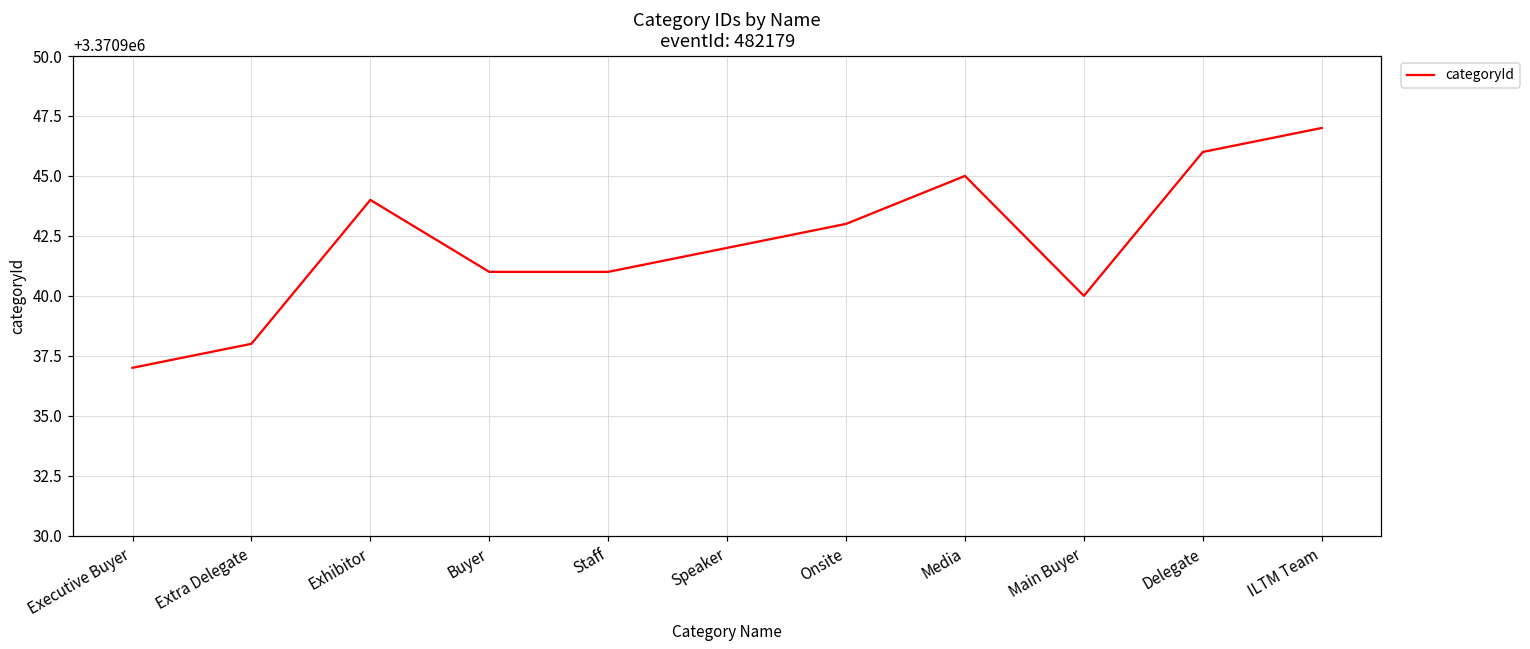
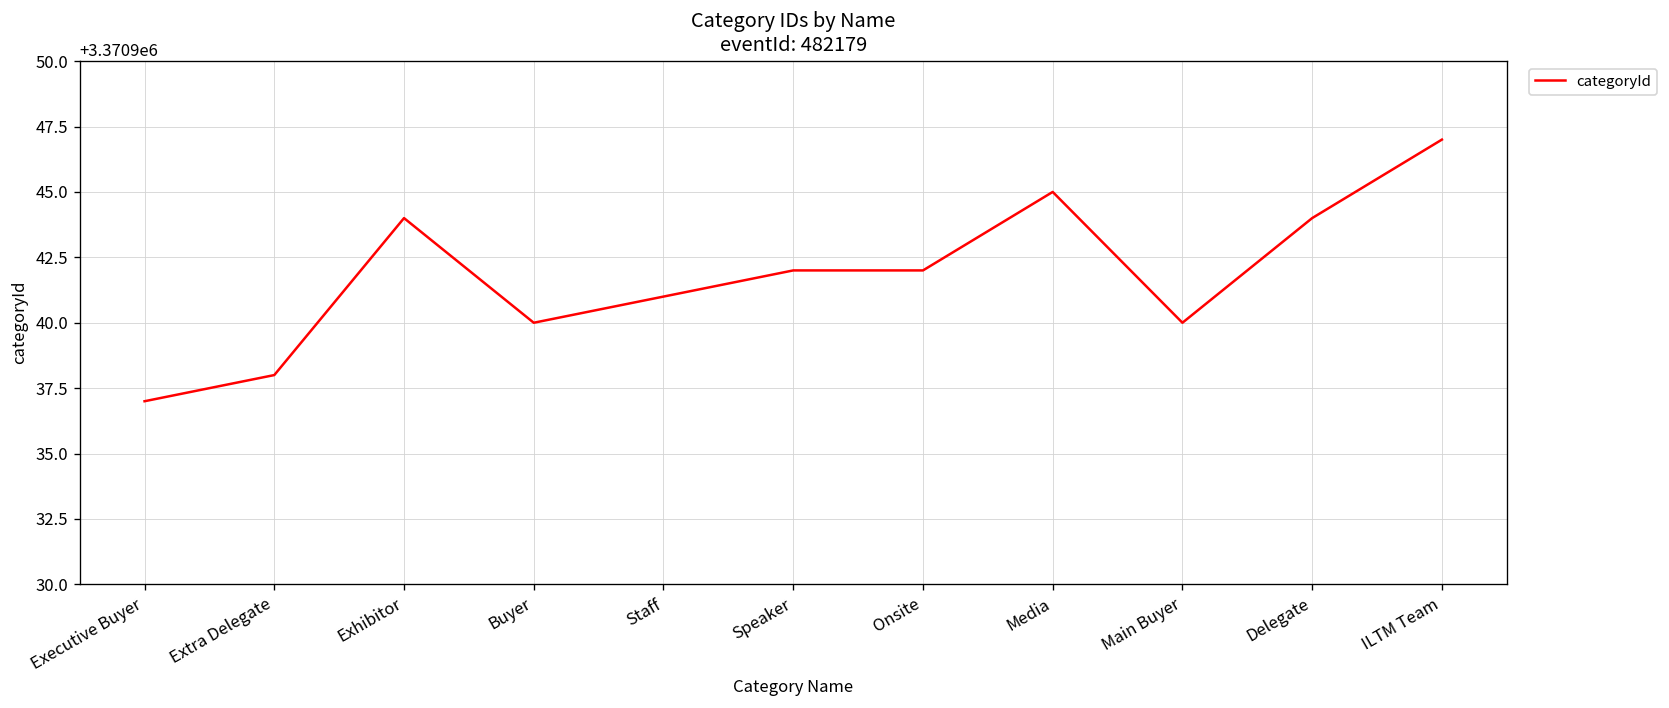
  {
    "Executive Buyer": 3370937,
    "Extra Delegate": 3370938,
    "Exhibitor": 3370944,
-   "Buyer": 3370941,
+   "Buyer": 3370940,
    "Staff": 3370941,
    "Speaker": 3370942,
-   "Onsite": 3370943,
+   "Onsite": 3370942,
    "Media": 3370945,
    "Main Buyer": 3370940,
-   "Delegate": 3370946,
+   "Delegate": 3370944,
    "ILTM Team": 3370947
  }
